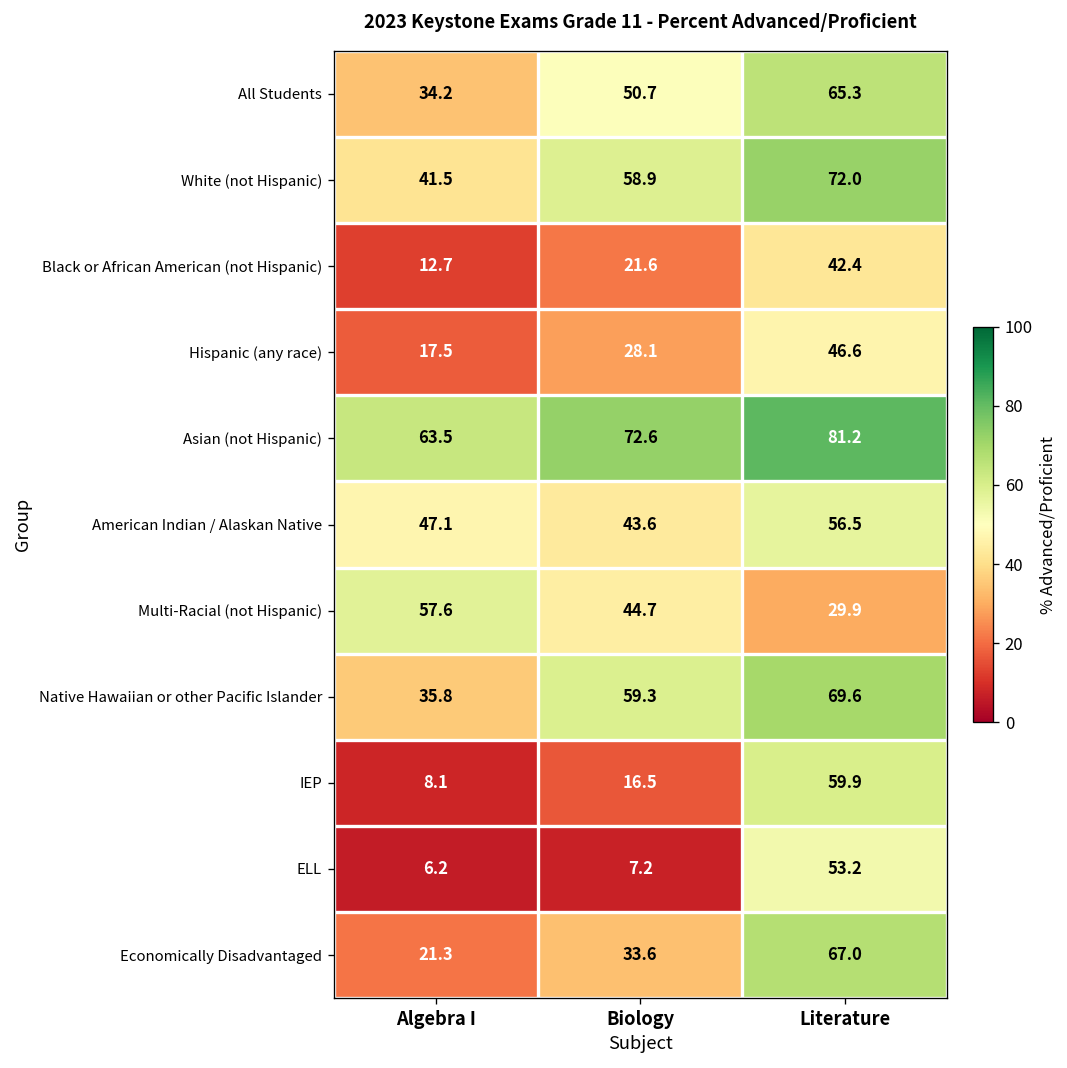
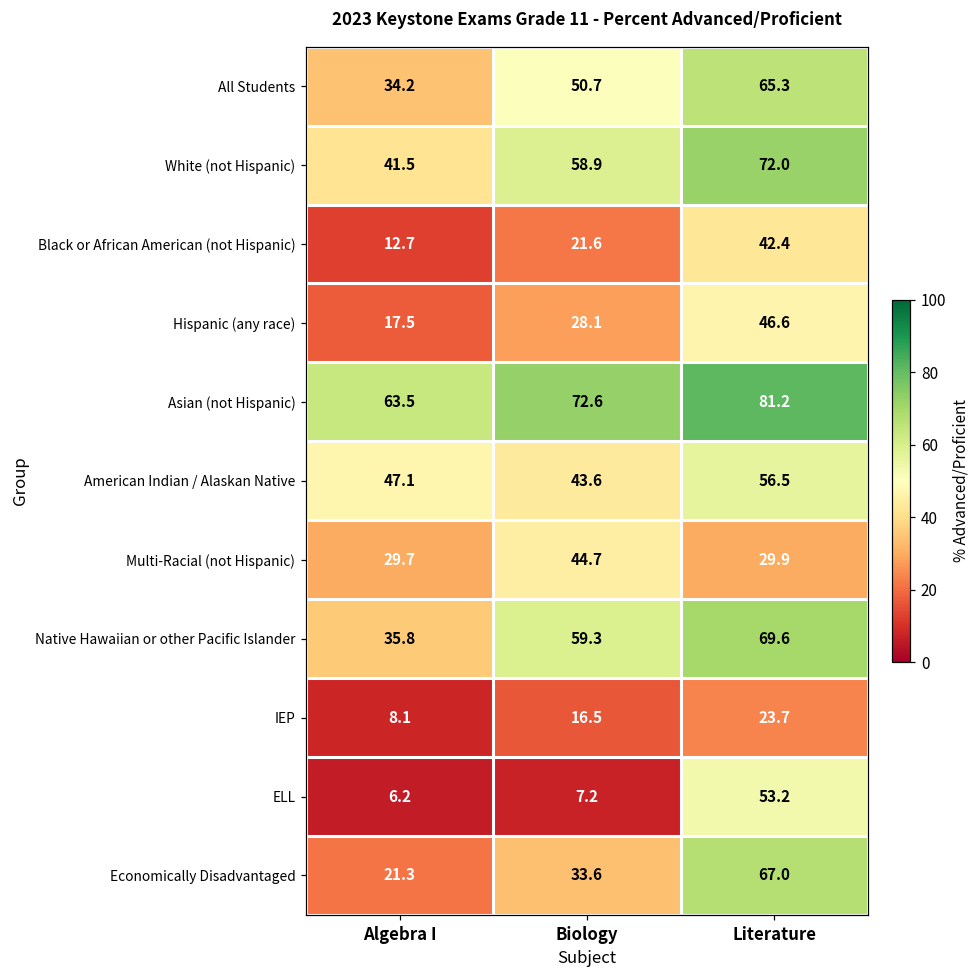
  {
    "All Students": {
      "Algebra I": 34.2,
      "Biology": 50.7,
      "Literature": 65.3
    },
    "White (not Hispanic)": {
      "Algebra I": 41.5,
      "Biology": 58.9,
      "Literature": 72.0
    },
    "Black or African American (not Hispanic)": {
      "Algebra I": 12.7,
      "Biology": 21.6,
      "Literature": 42.4
    },
    "Hispanic (any race)": {
      "Algebra I": 17.5,
      "Biology": 28.1,
      "Literature": 46.6
    },
    "Asian (not Hispanic)": {
      "Algebra I": 63.5,
      "Biology": 72.6,
      "Literature": 81.2
    },
    "American Indian / Alaskan Native": {
      "Algebra I": 47.1,
      "Biology": 43.6,
      "Literature": 56.5
    },
    "Multi-Racial (not Hispanic)": {
-     "Algebra I": 57.6,
+     "Algebra I": 29.7,
      "Biology": 44.7,
      "Literature": 29.9
    },
    "Native Hawaiian or other Pacific Islander": {
      "Algebra I": 35.8,
      "Biology": 59.3,
      "Literature": 69.6
    },
    "IEP": {
      "Algebra I": 8.1,
      "Biology": 16.5,
-     "Literature": 59.9
+     "Literature": 23.7
    },
    "ELL": {
      "Algebra I": 6.2,
      "Biology": 7.2,
      "Literature": 53.2
    },
    "Economically Disadvantaged": {
      "Algebra I": 21.3,
      "Biology": 33.6,
      "Literature": 67.0
    }
  }
